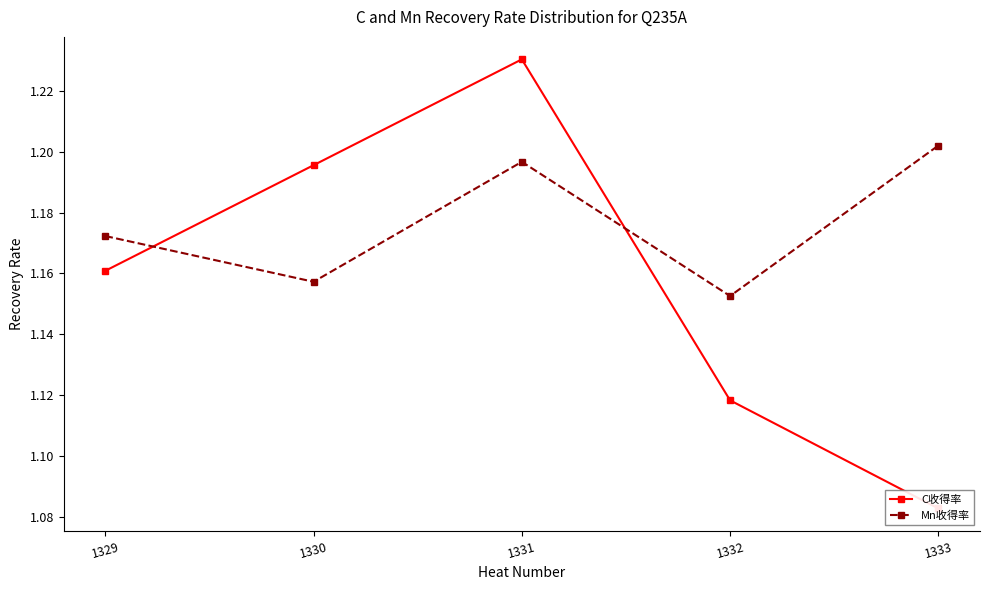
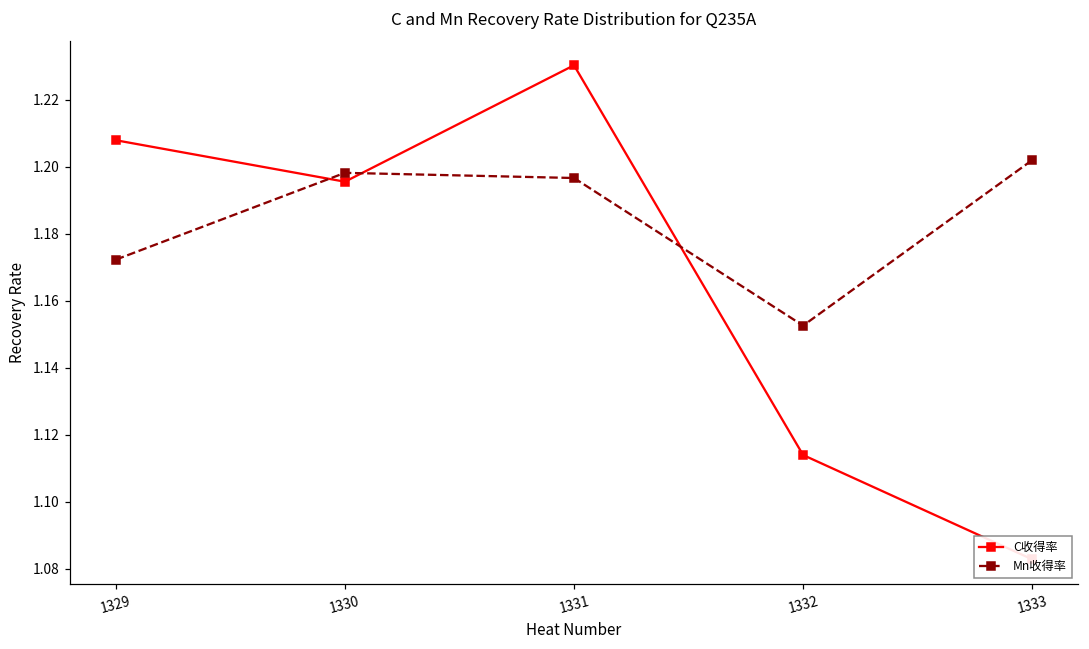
  {
    "C收得率": {
-     "1329": 1.161,
+     "1329": 1.208,
      "1330": 1.196,
      "1331": 1.230,
-     "1332": 1.118
+     "1332": 1.114
    },
    "Mn收得率": {
      "1329": 1.172,
-     "1330": 1.157,
+     "1330": 1.198,
      "1331": 1.197,
      "1332": 1.153,
      "1333": 1.202
    }
  }
